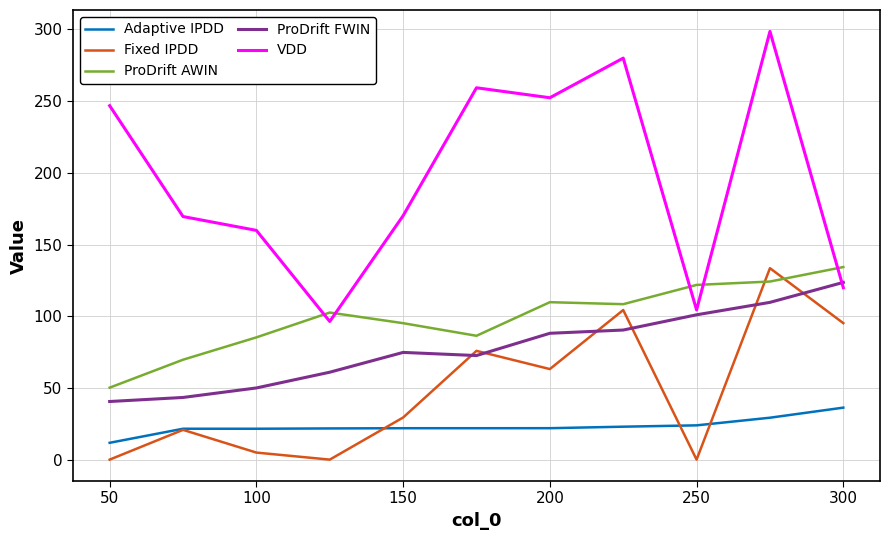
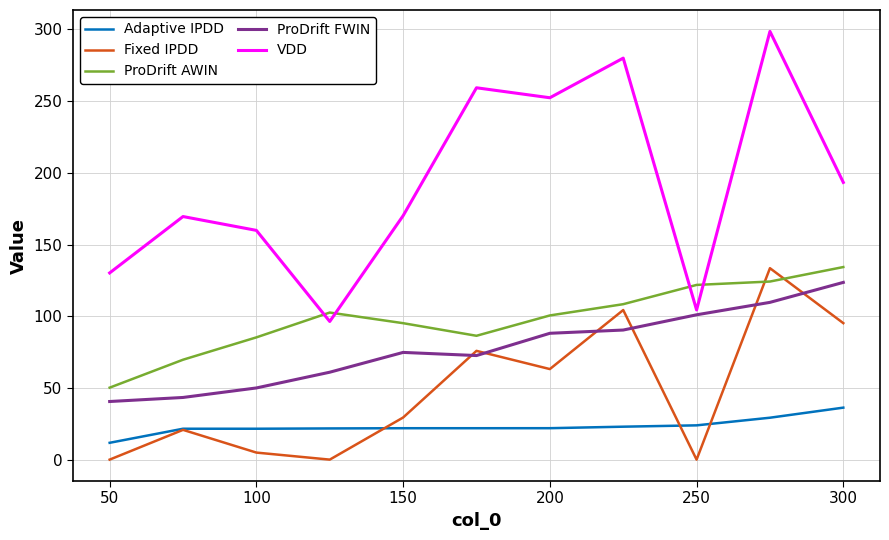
  {
    "Adaptive IPDD": {
      "50": 12,
      "100": 22,
      "150": 22,
      "200": 22,
      "250": 24,
      "300": 36
    },
    "Fixed IPDD": {
      "50": 0,
      "100": 5,
      "150": 29,
      "200": 63,
      "250": 0,
      "300": 95
    },
    "ProDrift AWIN": {
      "50": 50,
      "100": 85,
      "150": 95,
-     "200": 110,
+     "200": 101,
      "250": 122,
      "300": 134
    },
    "ProDrift FWIN": {
      "50": 41,
      "100": 50,
      "150": 75,
      "200": 88,
      "250": 101,
      "300": 124
    },
    "VDD": {
-     "50": 247,
+     "50": 130,
      "100": 160,
      "150": 170,
      "200": 252,
      "250": 104,
-     "300": 120
+     "300": 193
    }
  }
